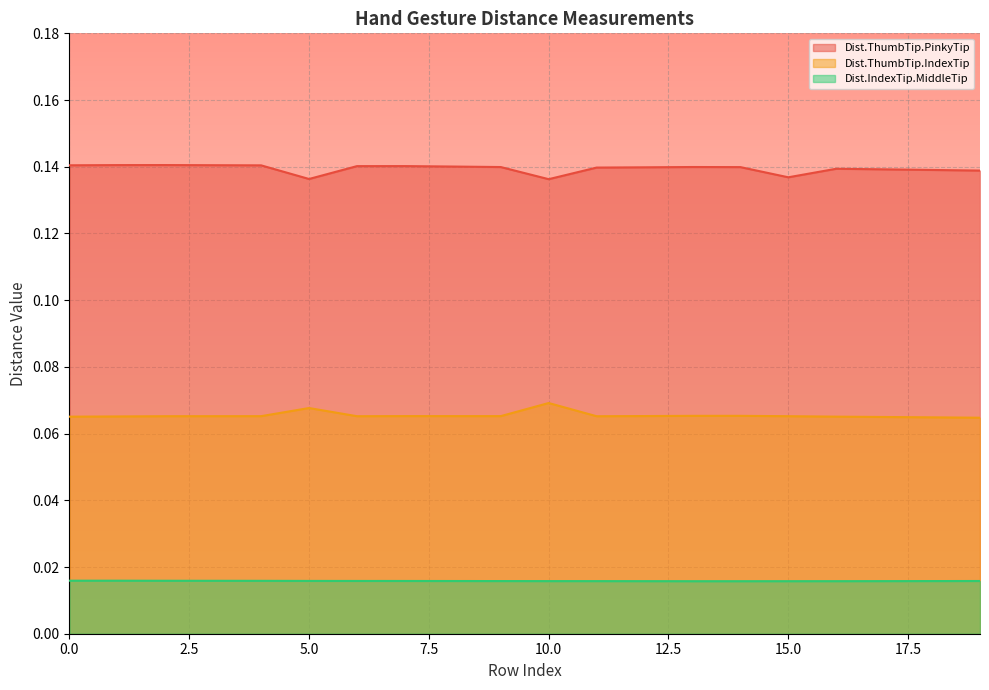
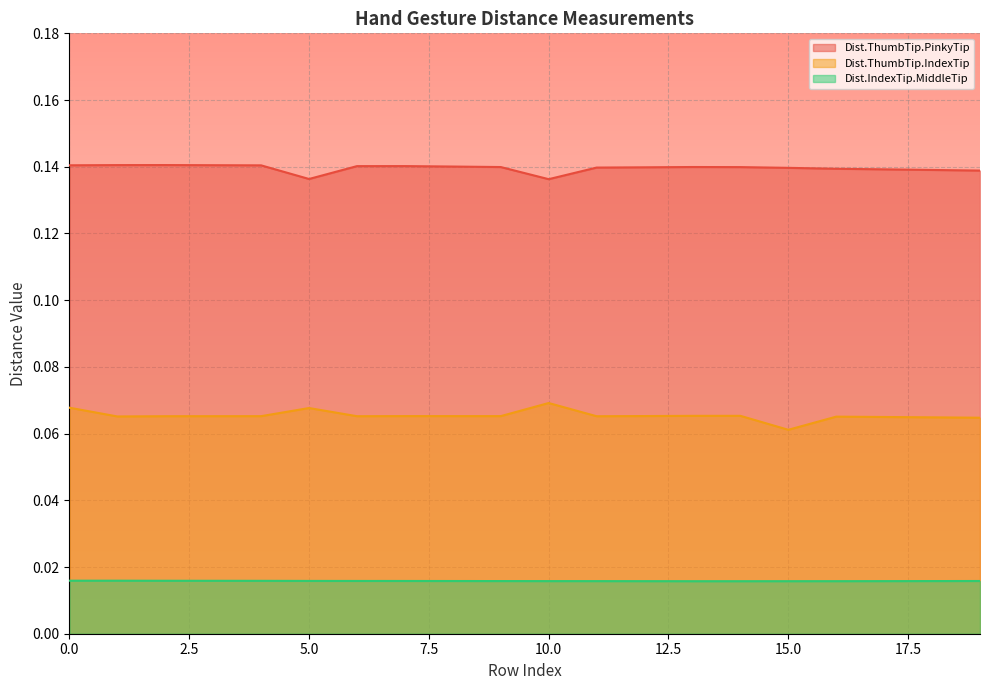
  {
    "Dist.ThumbTip.PinkyTip": {
      "0.0": 0.140,
      "5.0": 0.136,
      "10.0": 0.136,
-     "15.0": 0.137
+     "15.0": 0.140
    },
    "Dist.ThumbTip.IndexTip": {
-     "0.0": 0.065,
+     "0.0": 0.068,
      "5.0": 0.068,
      "10.0": 0.069,
-     "15.0": 0.065
+     "15.0": 0.061
    },
    "Dist.IndexTip.MiddleTip": {
      "0.0": 0.016,
      "5.0": 0.016,
      "10.0": 0.016,
      "15.0": 0.016
    }
  }
